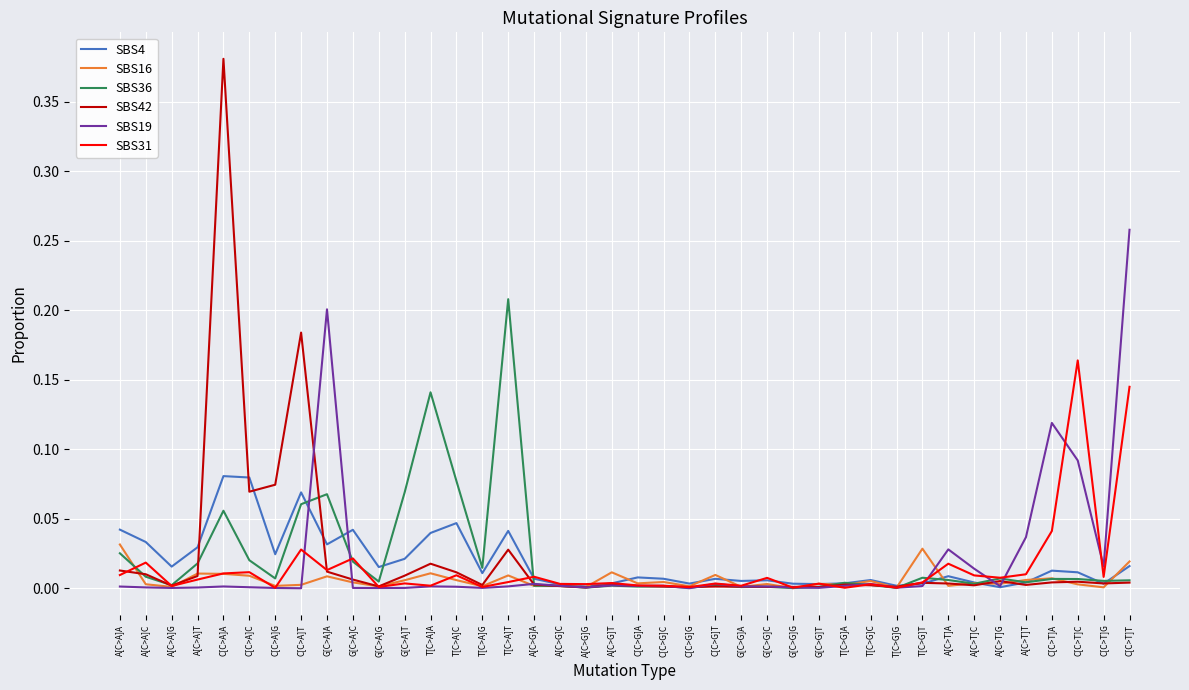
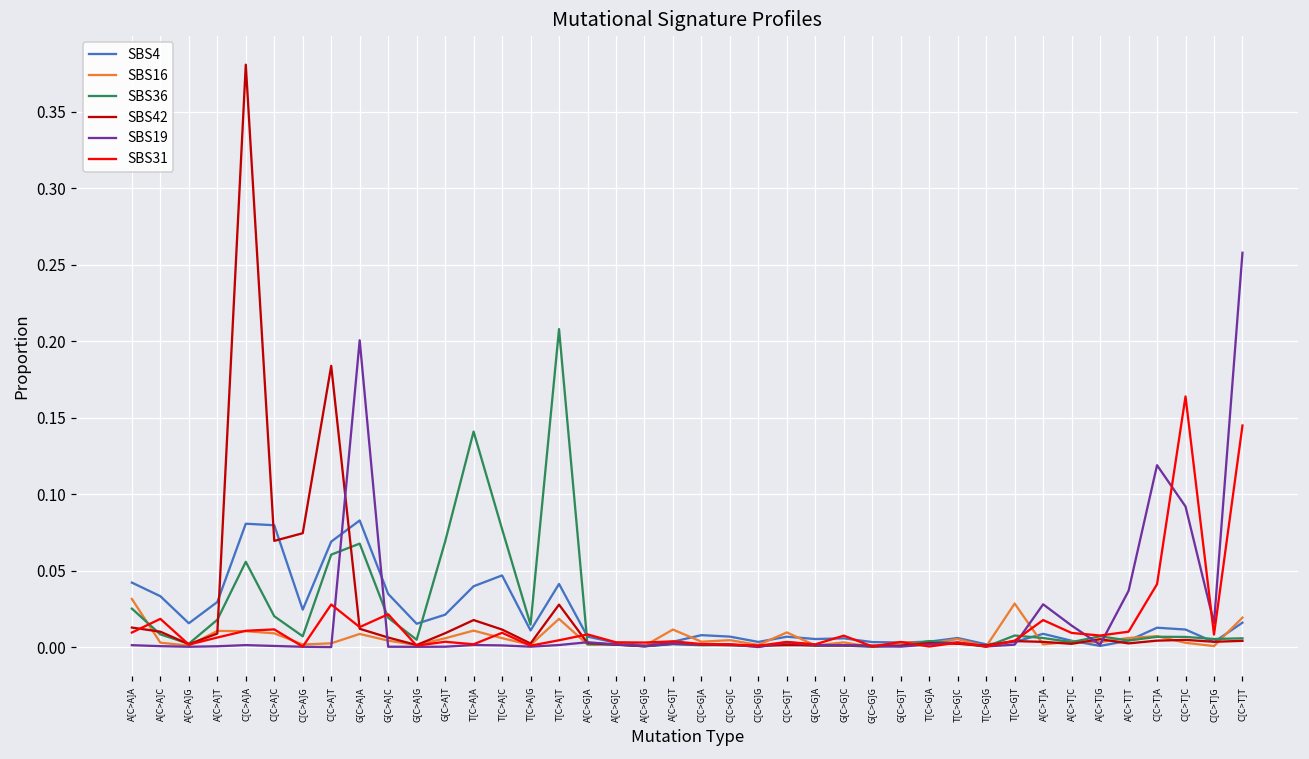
  {
    "SBS4": {
      "A[C>A]A": 0.042,
      "A[C>A]C": 0.033,
      "A[C>A]G": 0.016,
      "A[C>A]T": 0.029,
      "C[C>A]A": 0.081,
      "C[C>A]C": 0.080,
      "C[C>A]G": 0.024,
      "C[C>A]T": 0.069,
-     "G[C>A]A": 0.032,
-     "G[C>A]C": 0.042,
+     "G[C>A]A": 0.083,
+     "G[C>A]C": 0.035,
      "G[C>A]G": 0.015,
      "G[C>A]T": 0.021,
      "T[C>A]A": 0.040,
      "T[C>A]C": 0.047,
      "T[C>A]G": 0.011,
      "T[C>A]T": 0.041,
      "C[C>G]A": 0.008,
      "C[C>G]C": 0.007,
      "C[C>G]G": 0.003,
      "C[C>G]T": 0.007,
      "G[C>G]A": 0.005,
      "G[C>G]G": 0.003,
      "A[C>T]A": 0.009,
      "C[C>T]A": 0.013,
      "C[C>T]C": 0.011,
      "C[C>T]T": 0.016
    },
    "SBS16": {
      "A[C>A]A": 0.032,
      "A[C>A]C": 0.003,
      "C[C>A]C": 0.009,
      "C[C>A]T": 0.002,
      "G[C>A]A": 0.009,
      "G[C>A]C": 0.004,
      "G[C>A]T": 0.006,
      "T[C>A]A": 0.011,
      "T[C>A]C": 0.006,
-     "T[C>A]T": 0.009,
+     "T[C>A]T": 0.018,
      "A[C>G]T": 0.011,
      "C[C>G]C": 0.005,
      "C[C>G]T": 0.010,
      "T[C>G]T": 0.028,
      "C[C>T]C": 0.003,
      "C[C>T]G": 0.001,
      "C[C>T]T": 0.019
    },
    "SBS36": {
      "A[C>A]A": 0.025,
      "A[C>A]T": 0.018,
      "C[C>A]A": 0.056,
      "C[C>A]C": 0.020,
      "C[C>A]G": 0.007,
      "C[C>A]T": 0.060,
      "G[C>A]A": 0.068,
      "G[C>A]C": 0.019,
      "G[C>A]G": 0.005,
      "G[C>A]T": 0.069,
      "T[C>A]A": 0.141,
      "T[C>A]C": 0.077,
      "T[C>A]G": 0.015,
      "T[C>A]T": 0.208,
      "T[C>G]T": 0.008,
      "A[C>T]A": 0.006,
      "C[C>T]C": 0.007
    },
    "SBS42": {
      "A[C>A]A": 0.013,
      "C[C>A]A": 0.381,
      "C[C>A]C": 0.069,
      "C[C>A]G": 0.074,
      "C[C>A]T": 0.184,
      "G[C>A]C": 0.006,
      "G[C>A]T": 0.009,
      "T[C>A]A": 0.018,
      "T[C>A]C": 0.011,
      "T[C>A]T": 0.028,
      "A[C>T]G": 0.005,
      "C[C>T]A": 0.004,
      "C[C>T]C": 0.005
    },
    "SBS19": {
      "A[C>A]A": 0.001,
      "A[C>A]C": 0.001,
      "A[C>A]T": 0.001,
      "C[C>A]A": 0.001,
      "C[C>A]C": 0.001,
      "C[C>A]T": 0.000,
      "G[C>A]A": 0.201,
      "G[C>A]C": 0.000,
      "G[C>A]T": 0.000,
      "T[C>A]C": 0.001,
      "T[C>A]T": 0.001,
      "A[C>T]A": 0.028,
      "A[C>T]C": 0.014,
      "A[C>T]T": 0.037,
      "C[C>T]A": 0.119,
      "C[C>T]C": 0.092,
      "C[C>T]G": 0.016,
      "C[C>T]T": 0.258
    },
    "SBS31": {
      "A[C>A]A": 0.010,
      "A[C>A]C": 0.018,
      "A[C>A]T": 0.006,
      "C[C>A]C": 0.012,
      "C[C>A]T": 0.028,
      "G[C>A]C": 0.021,
      "G[C>A]T": 0.004,
      "T[C>A]C": 0.009,
      "T[C>A]T": 0.004,
      "A[C>T]A": 0.018,
      "A[C>T]C": 0.009,
      "A[C>T]T": 0.010,
      "C[C>T]A": 0.041,
      "C[C>T]C": 0.164,
      "C[C>T]G": 0.008,
      "C[C>T]T": 0.145
    }
  }
